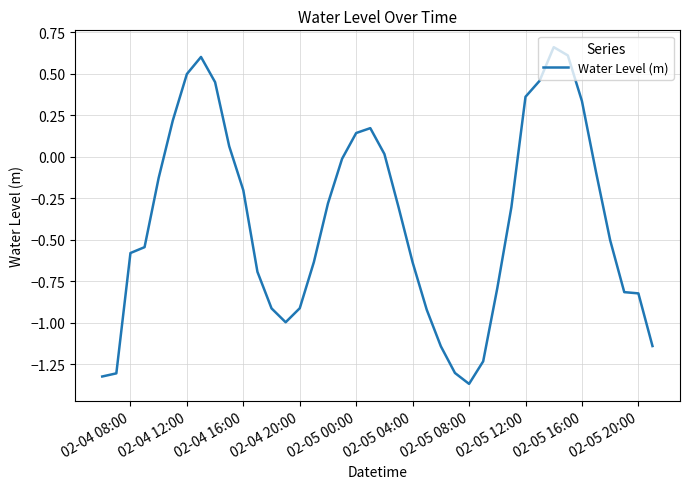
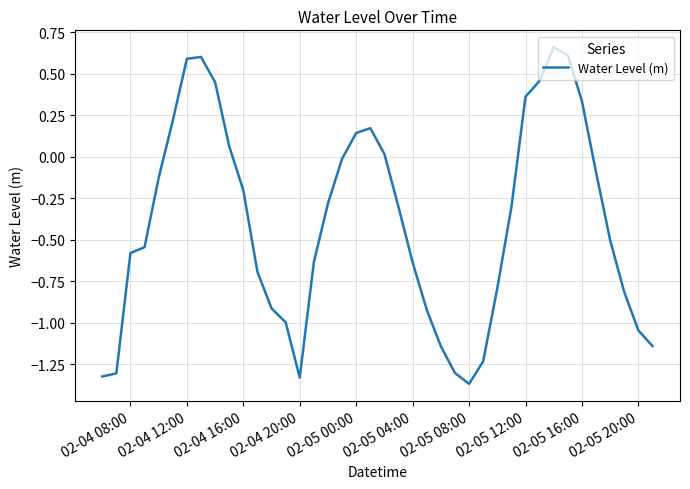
  {
    "02-04 08:00": -0.58,
-   "02-04 12:00": 0.50,
+   "02-04 12:00": 0.59,
    "02-04 16:00": -0.20,
-   "02-04 20:00": -0.91,
+   "02-04 20:00": -1.33,
    "02-05 00:00": 0.14,
    "02-05 04:00": -0.64,
    "02-05 08:00": -1.37,
    "02-05 12:00": 0.36,
    "02-05 16:00": 0.34,
-   "02-05 20:00": -0.82
+   "02-05 20:00": -1.05
  }
